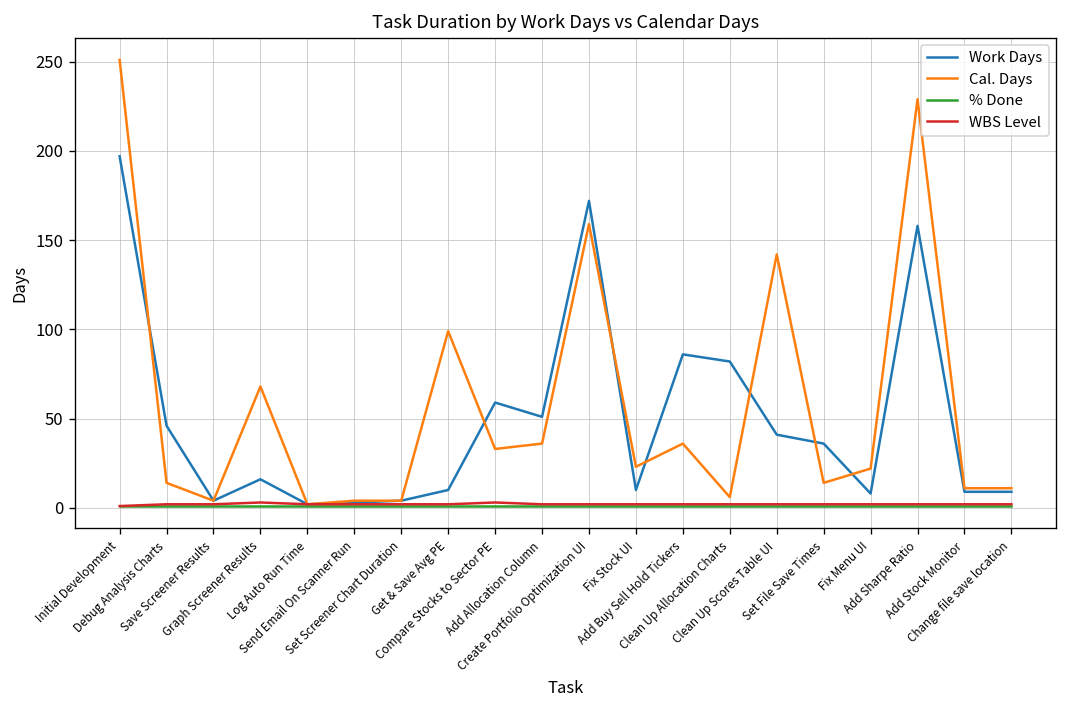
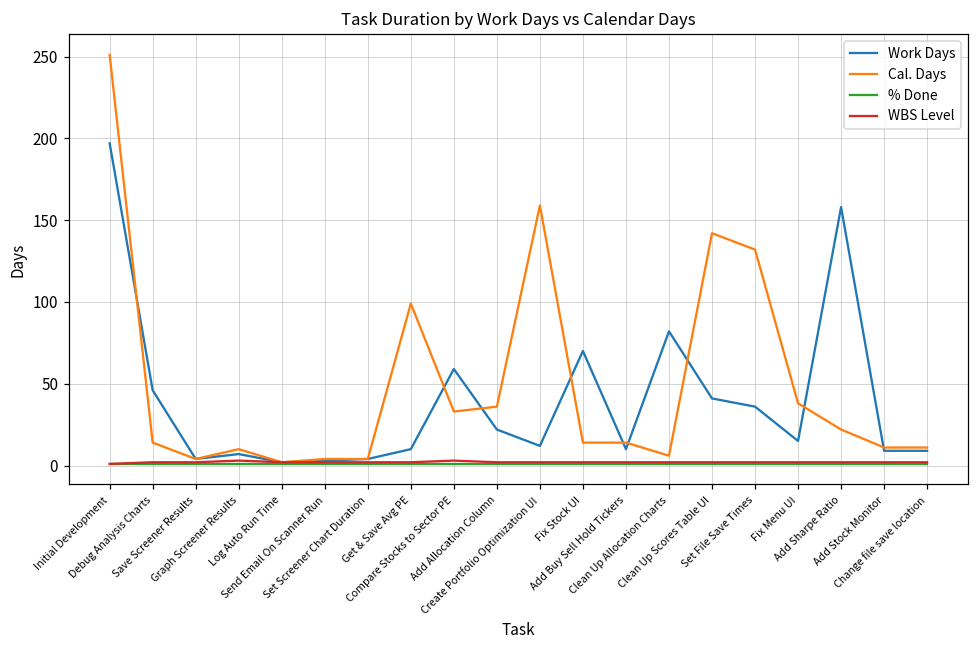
  {
    "Work Days": {
      "Initial Development": 197,
      "Debug Analysis Charts": 46,
-     "Graph Screener Results": 16,
+     "Graph Screener Results": 7,
      "Get & Save Avg PE": 10,
      "Compare Stocks to Sector PE": 59,
-     "Add Allocation Column": 51,
-     "Create Portfolio Optimization UI": 172,
-     "Fix Stock UI": 10,
-     "Add Buy Sell Hold Tickers": 86,
+     "Add Allocation Column": 22,
+     "Create Portfolio Optimization UI": 12,
+     "Fix Stock UI": 70,
+     "Add Buy Sell Hold Tickers": 10,
      "Clean Up Allocation Charts": 82,
      "Clean Up Scores Table UI": 41,
      "Set File Save Times": 36,
-     "Fix Menu UI": 8,
+     "Fix Menu UI": 15,
      "Add Sharpe Ratio": 158,
      "Add Stock Monitor": 9,
      "Change file save location": 9
    },
    "Cal. Days": {
      "Initial Development": 251,
      "Debug Analysis Charts": 14,
-     "Graph Screener Results": 68,
+     "Graph Screener Results": 10,
      "Get & Save Avg PE": 99,
      "Compare Stocks to Sector PE": 33,
      "Add Allocation Column": 36,
      "Create Portfolio Optimization UI": 159,
-     "Fix Stock UI": 23,
-     "Add Buy Sell Hold Tickers": 36,
+     "Fix Stock UI": 14,
+     "Add Buy Sell Hold Tickers": 14,
      "Clean Up Allocation Charts": 6,
      "Clean Up Scores Table UI": 142,
-     "Set File Save Times": 14,
-     "Fix Menu UI": 22,
-     "Add Sharpe Ratio": 229,
+     "Set File Save Times": 132,
+     "Fix Menu UI": 38,
+     "Add Sharpe Ratio": 22,
      "Add Stock Monitor": 11,
      "Change file save location": 11
    },
    "% Done": {
      "Graph Screener Results": 1,
      "Compare Stocks to Sector PE": 1
    },
    "WBS Level": {
      "Graph Screener Results": 3,
      "Compare Stocks to Sector PE": 3
    }
  }
